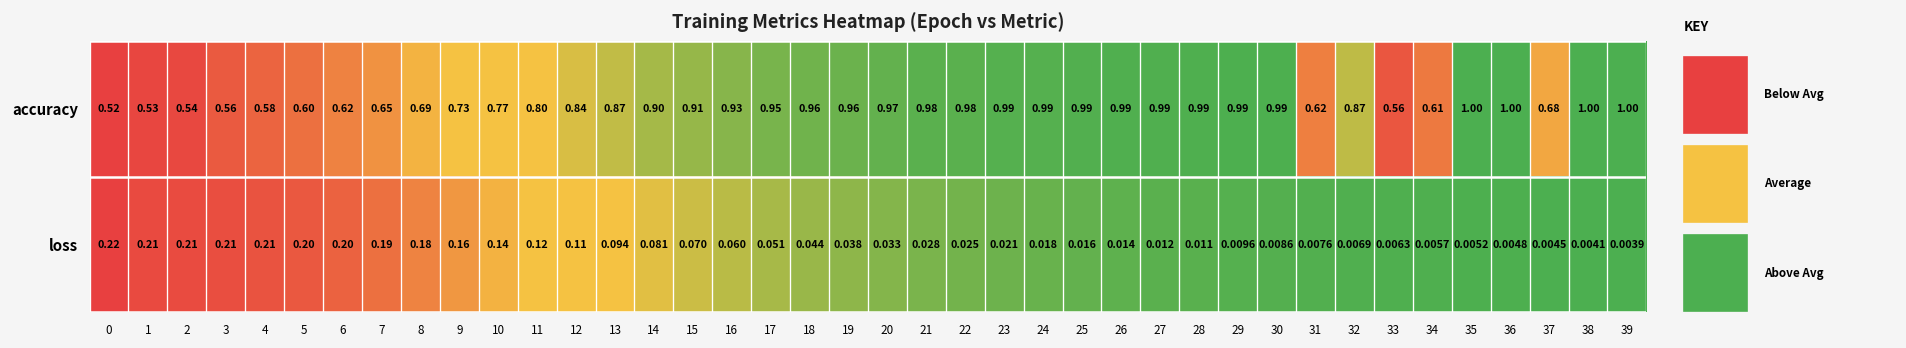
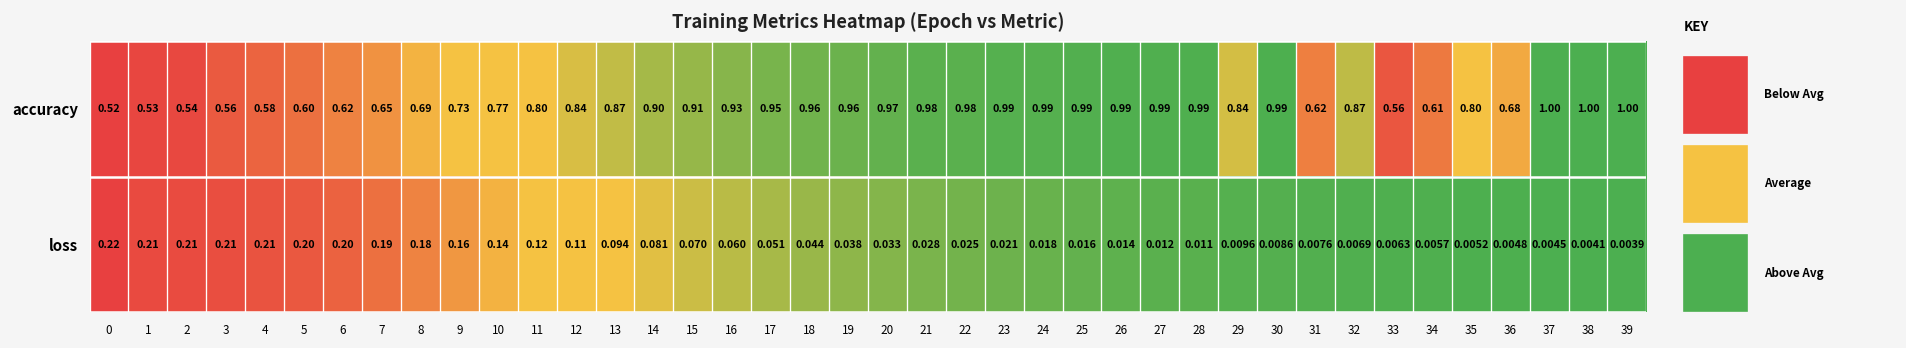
  {
    "accuracy": {
      "0": 0.52,
      "1": 0.53,
      "2": 0.54,
      "3": 0.56,
      "4": 0.58,
      "5": 0.60,
      "6": 0.62,
      "7": 0.65,
      "8": 0.69,
      "9": 0.73,
      "10": 0.77,
      "11": 0.80,
      "12": 0.84,
      "13": 0.87,
      "14": 0.90,
      "15": 0.91,
      "16": 0.93,
      "17": 0.95,
      "18": 0.96,
      "19": 0.96,
      "20": 0.97,
      "21": 0.98,
      "22": 0.98,
      "23": 0.99,
      "24": 0.99,
      "25": 0.99,
      "26": 0.99,
      "27": 0.99,
      "28": 0.99,
-     "29": 0.99,
+     "29": 0.84,
      "30": 0.99,
      "31": 0.62,
      "32": 0.87,
      "33": 0.56,
      "34": 0.61,
-     "35": 1.00,
-     "36": 1.00,
-     "37": 0.68,
+     "35": 0.80,
+     "36": 0.68,
+     "37": 1.00,
      "38": 1.00,
      "39": 1.00
    },
    "loss": {
      "0": 0.22,
      "1": 0.21,
      "2": 0.21,
      "3": 0.21,
      "4": 0.21,
      "5": 0.20,
      "6": 0.20,
      "7": 0.19,
      "8": 0.18,
      "9": 0.16,
      "10": 0.14,
      "11": 0.12,
      "12": 0.11,
      "13": 0.094,
      "14": 0.081,
      "15": 0.070,
      "16": 0.060,
      "17": 0.051,
      "18": 0.044,
      "19": 0.038,
      "20": 0.033,
      "21": 0.028,
      "22": 0.025,
      "23": 0.021,
      "24": 0.018,
      "25": 0.016,
      "26": 0.014,
      "27": 0.012,
      "28": 0.011,
      "29": 0.0096,
      "30": 0.0086,
      "31": 0.0076,
      "32": 0.0069,
      "33": 0.0063,
      "34": 0.0057,
      "35": 0.0052,
      "36": 0.0048,
      "37": 0.0045,
      "38": 0.0041,
      "39": 0.0039
    }
  }
